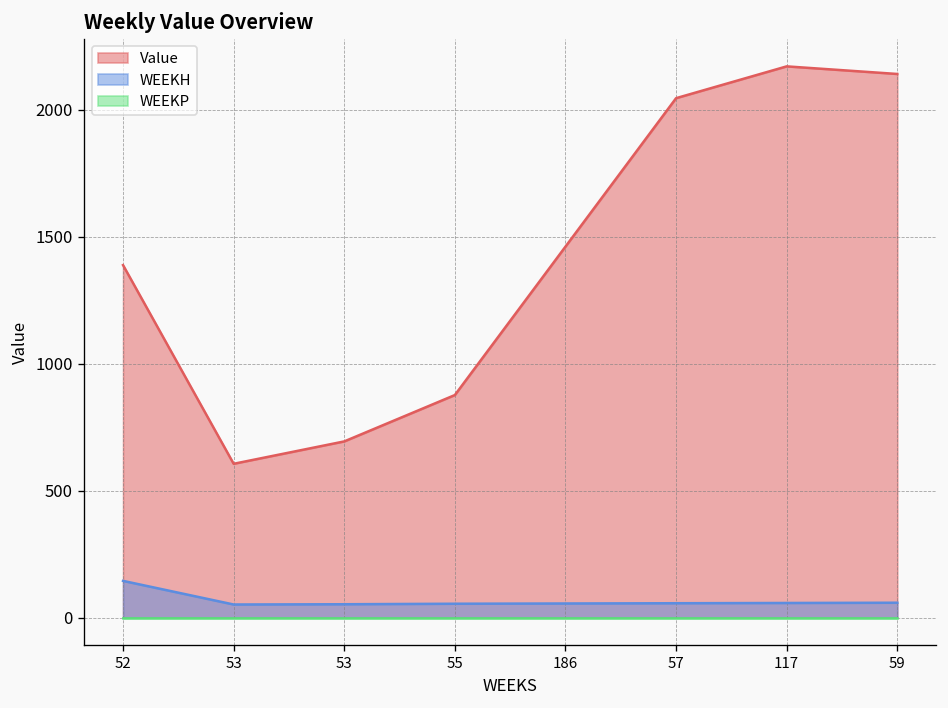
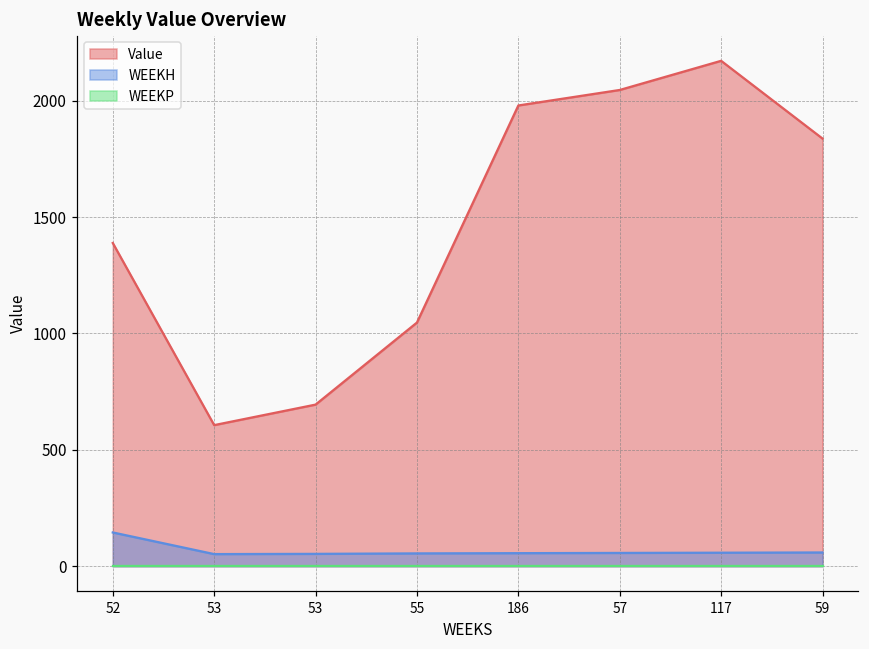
  {
    "Value": {
      "52": 1390,
-     "55": 880,
-     "186": 1460,
+     "55": 1050,
+     "186": 1980,
      "57": 2050,
      "117": 2170,
-     "59": 2140
+     "59": 1840
    },
    "WEEKH": {
      "52": 150,
      "55": 60,
      "186": 60,
      "57": 60,
      "117": 60,
      "59": 60
    },
    "WEEKP": {
      "52": 0,
      "55": 0,
      "186": 0,
      "57": 0,
      "117": 0,
      "59": 0
    }
  }
